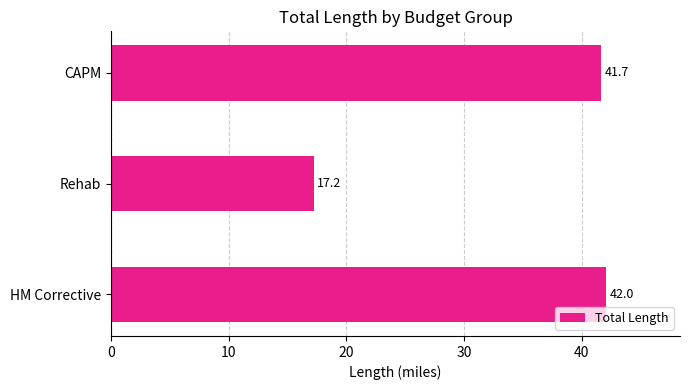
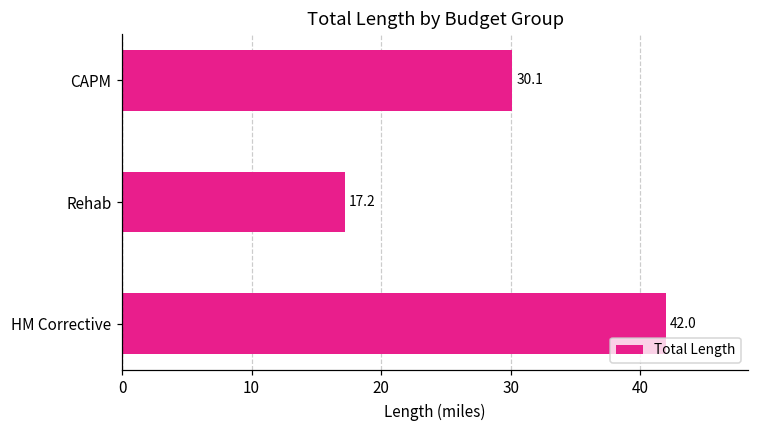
  {
-   "CAPM": 41.7,
+   "CAPM": 30.1,
    "Rehab": 17.2,
    "HM Corrective": 42.0
  }
